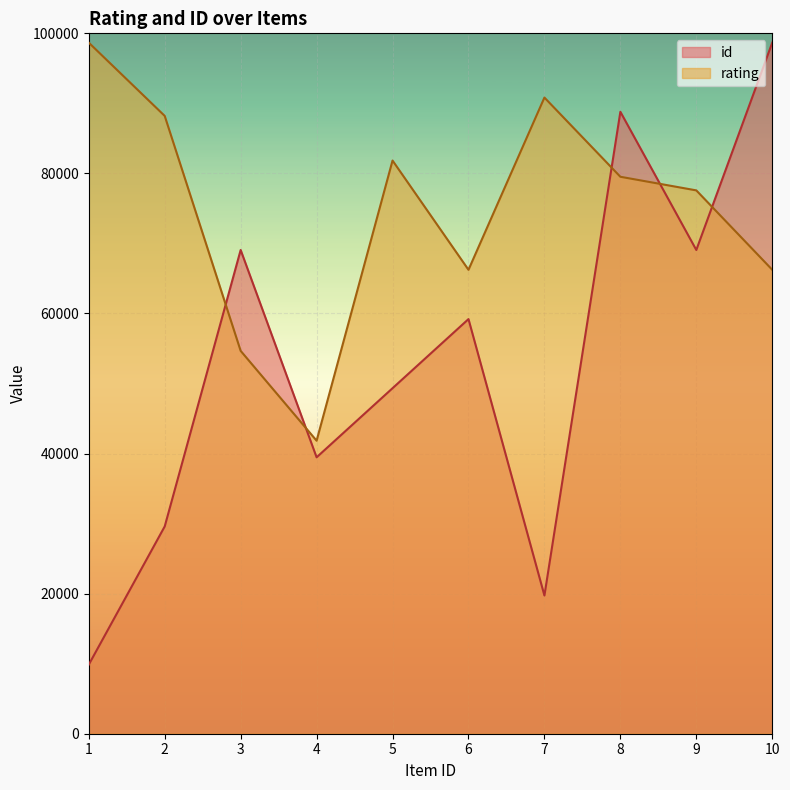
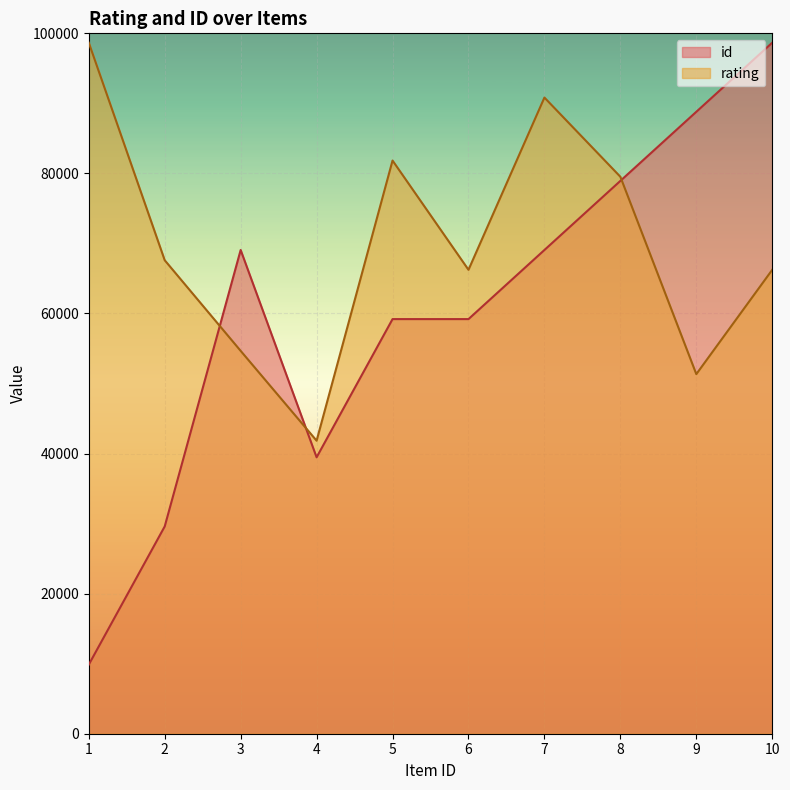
  {
    "id": {
      "1": 10000,
      "2": 30000,
      "3": 69000,
      "4": 39000,
-     "5": 49000,
+     "5": 59000,
      "6": 59000,
-     "7": 20000,
-     "8": 89000,
-     "9": 69000,
+     "7": 69000,
+     "8": 79000,
+     "9": 89000,
      "10": 99000
    },
    "rating": {
      "1": 99000,
-     "2": 88000,
+     "2": 68000,
      "3": 55000,
      "4": 42000,
      "5": 82000,
      "6": 66000,
      "7": 91000,
      "8": 80000,
-     "9": 78000,
+     "9": 51000,
      "10": 66000
    }
  }
